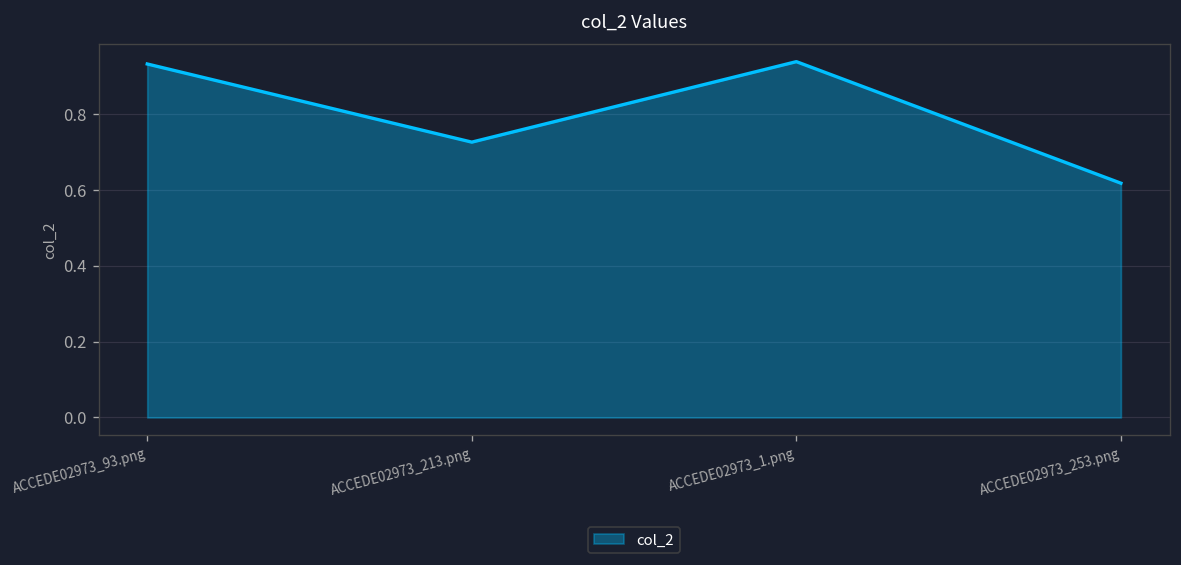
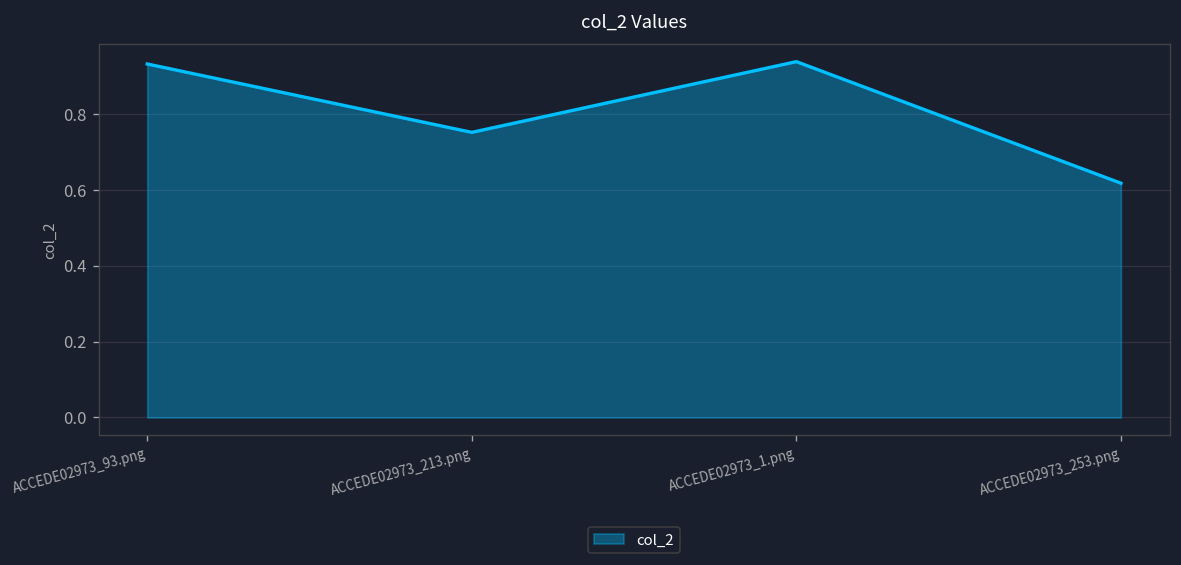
  {
    "ACCEDE02973_93.png": 0.93,
-   "ACCEDE02973_213.png": 0.73,
+   "ACCEDE02973_213.png": 0.75,
    "ACCEDE02973_1.png": 0.94,
    "ACCEDE02973_253.png": 0.62
  }
